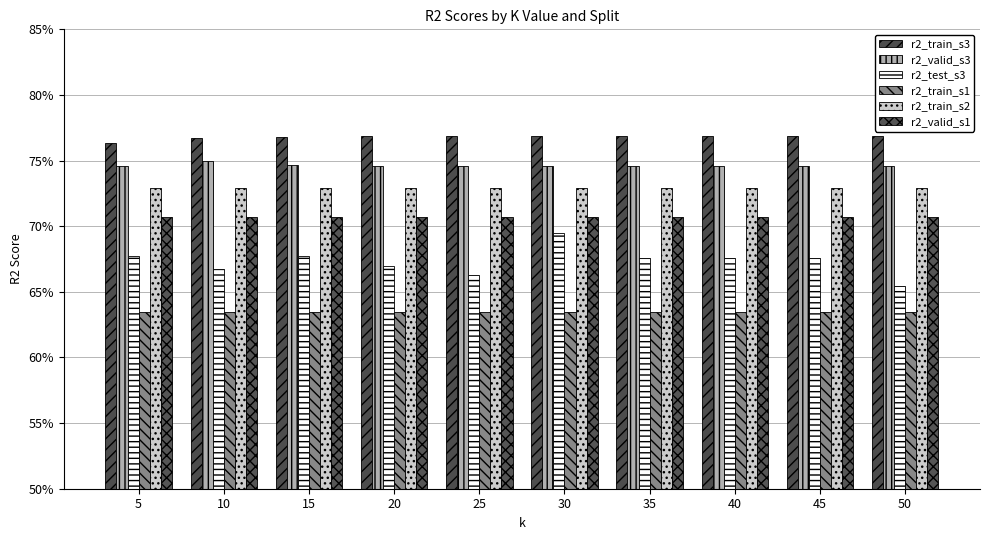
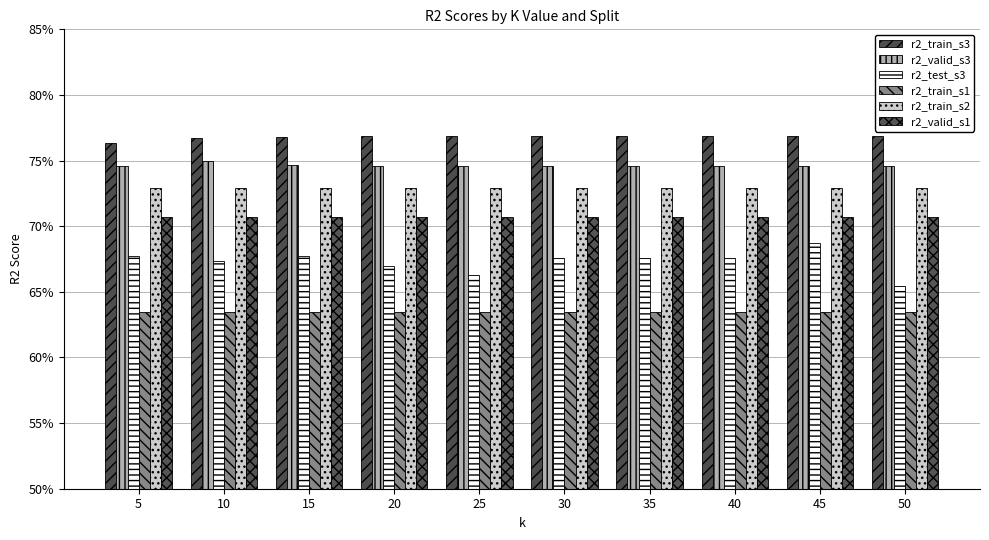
  {
    "r2_test_s3": {
      "5": "67.8%",
-     "10": "66.7%",
+     "10": "67.3%",
      "15": "67.7%",
      "20": "67.0%",
      "25": "66.3%",
-     "30": "69.4%",
+     "30": "67.6%",
      "35": "67.6%",
      "40": "67.6%",
-     "45": "67.6%",
+     "45": "68.7%",
      "50": "65.4%"
    },
    "r2_train_s1": {
      "5": "63.4%",
      "10": "63.4%",
      "15": "63.4%",
      "20": "63.4%",
      "25": "63.4%",
      "30": "63.4%",
      "35": "63.4%",
      "40": "63.4%",
      "45": "63.4%",
      "50": "63.4%"
    }
  }
